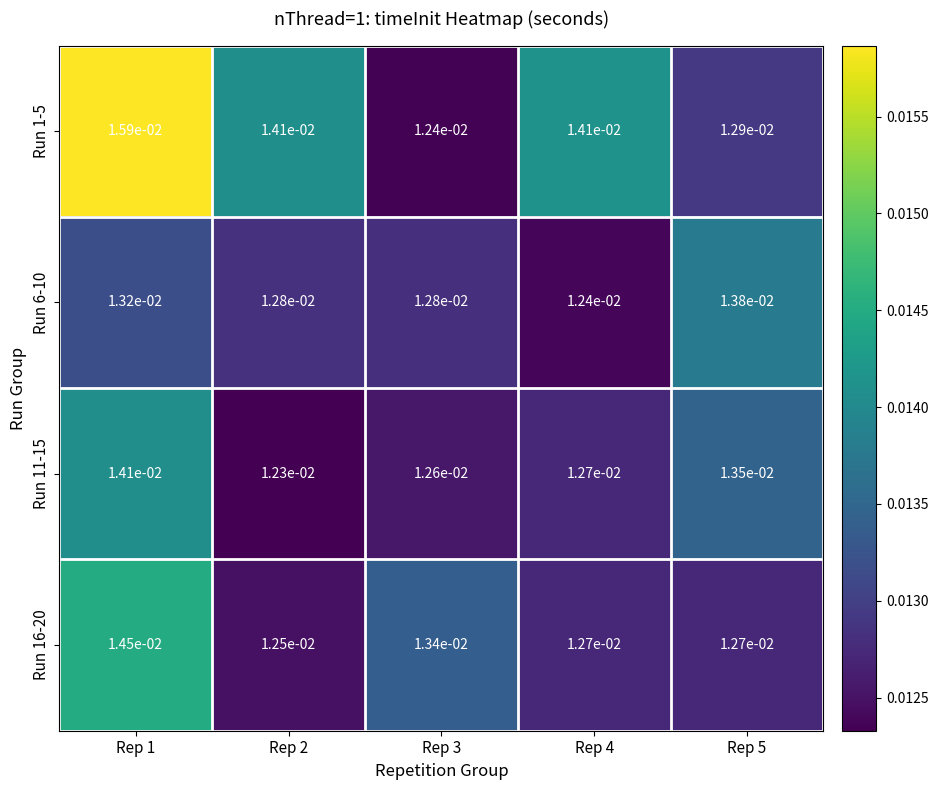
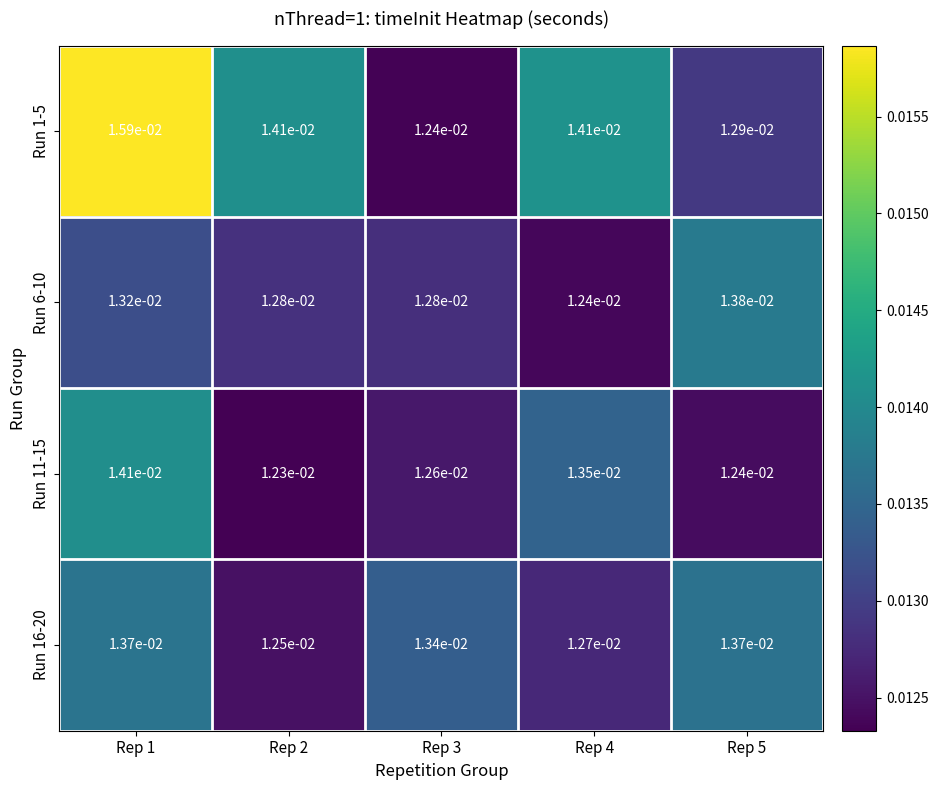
  {
    "Run 1-5": {
      "Rep 1": "1.59e-02",
      "Rep 2": "1.41e-02",
      "Rep 3": "1.24e-02",
      "Rep 4": "1.41e-02",
      "Rep 5": "1.29e-02"
    },
    "Run 6-10": {
      "Rep 1": "1.32e-02",
      "Rep 2": "1.28e-02",
      "Rep 3": "1.28e-02",
      "Rep 4": "1.24e-02",
      "Rep 5": "1.38e-02"
    },
    "Run 11-15": {
      "Rep 1": "1.41e-02",
      "Rep 2": "1.23e-02",
      "Rep 3": "1.26e-02",
-     "Rep 4": "1.27e-02",
-     "Rep 5": "1.35e-02"
+     "Rep 4": "1.35e-02",
+     "Rep 5": "1.24e-02"
    },
    "Run 16-20": {
-     "Rep 1": "1.45e-02",
+     "Rep 1": "1.37e-02",
      "Rep 2": "1.25e-02",
      "Rep 3": "1.34e-02",
      "Rep 4": "1.27e-02",
-     "Rep 5": "1.27e-02"
+     "Rep 5": "1.37e-02"
    }
  }
